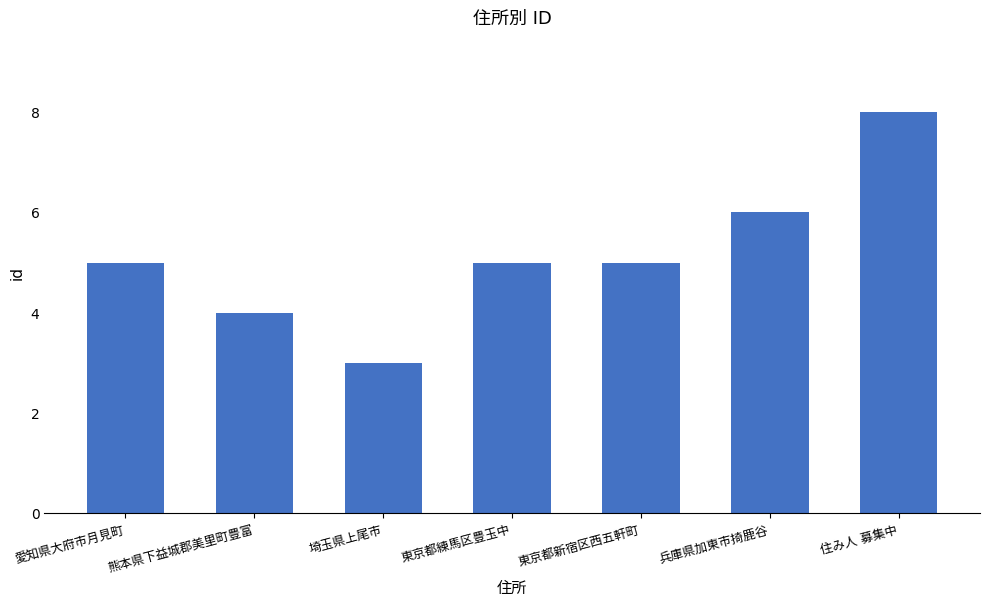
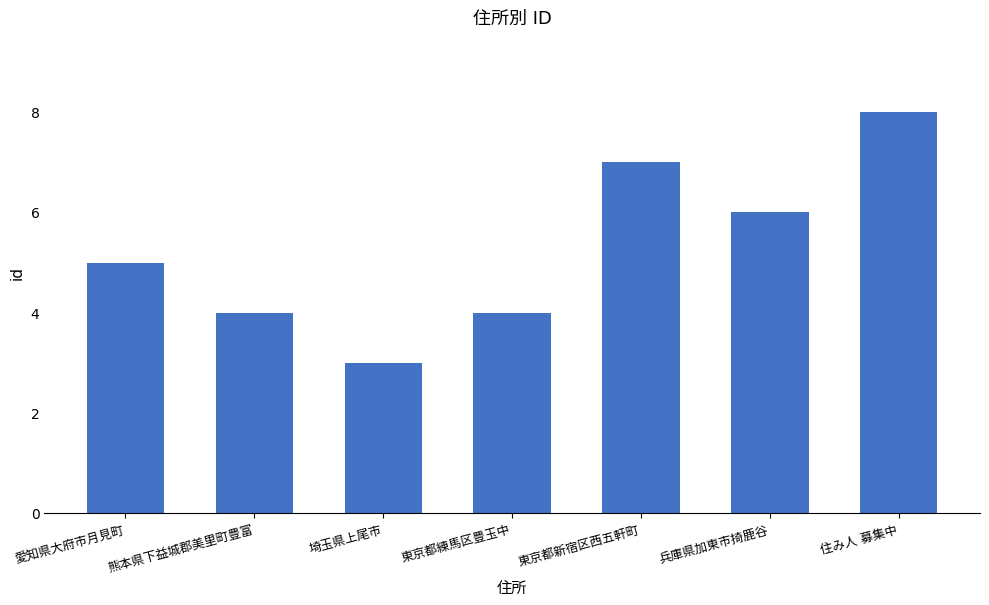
  {
    "愛知県大府市月見町": 5,
    "熊本県下益城郡美里町豊富": 4,
    "埼玉県上尾市": 3,
-   "東京都練馬区豊玉中": 5,
-   "東京都新宿区西五軒町": 5,
+   "東京都練馬区豊玉中": 4,
+   "東京都新宿区西五軒町": 7,
    "兵庫県加東市掎鹿谷": 6,
    "住み人 募集中": 8
  }
